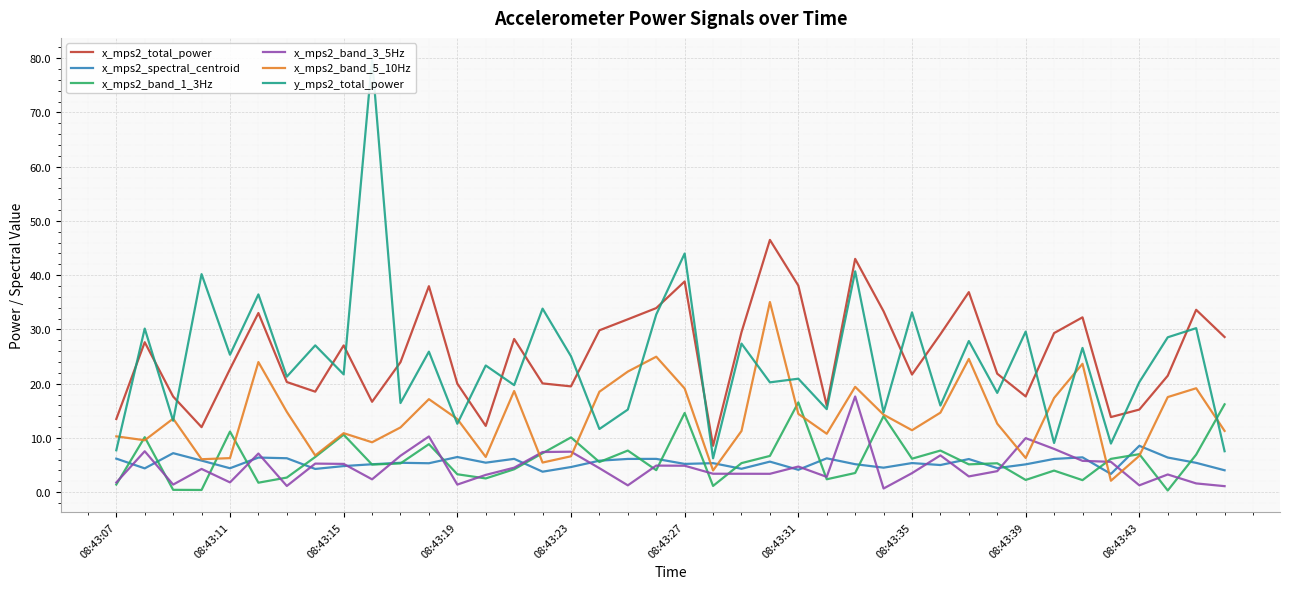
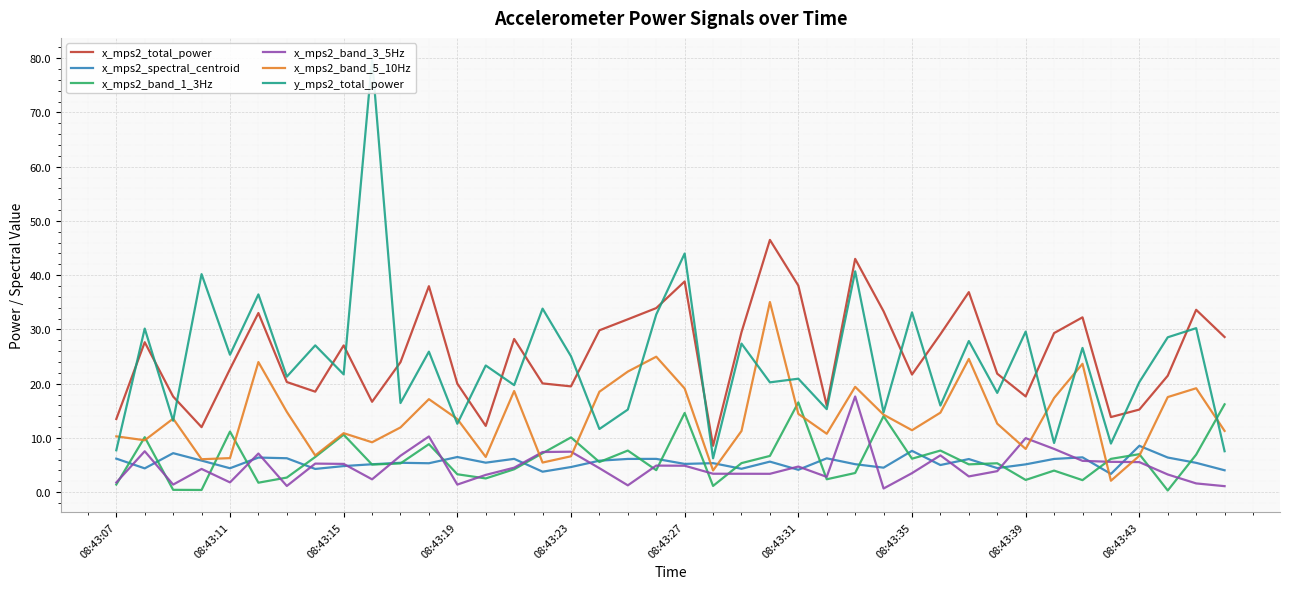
  {
    "x_mps2_total_power": {
      "08:43:07": 13,
      "08:43:11": 23,
      "08:43:15": 27,
      "08:43:19": 20,
      "08:43:23": 20,
      "08:43:27": 39,
      "08:43:31": 38,
      "08:43:35": 22,
      "08:43:39": 18,
      "08:43:43": 15
    },
    "x_mps2_spectral_centroid": {
      "08:43:07": 6,
      "08:43:11": 4,
      "08:43:19": 6,
      "08:43:23": 5,
      "08:43:31": 4,
-     "08:43:35": 5,
+     "08:43:35": 8,
      "08:43:39": 5,
      "08:43:43": 9
    },
    "x_mps2_band_3_5Hz": {
      "08:43:11": 2,
      "08:43:19": 1,
      "08:43:23": 7,
      "08:43:31": 5,
      "08:43:35": 4,
      "08:43:39": 10,
-     "08:43:43": 1
+     "08:43:43": 6
    },
    "x_mps2_band_5_10Hz": {
      "08:43:07": 10,
      "08:43:11": 6,
      "08:43:19": 13,
      "08:43:23": 7,
      "08:43:27": 19,
      "08:43:31": 14,
      "08:43:35": 11,
-     "08:43:39": 6
+     "08:43:39": 8
    }
  }
